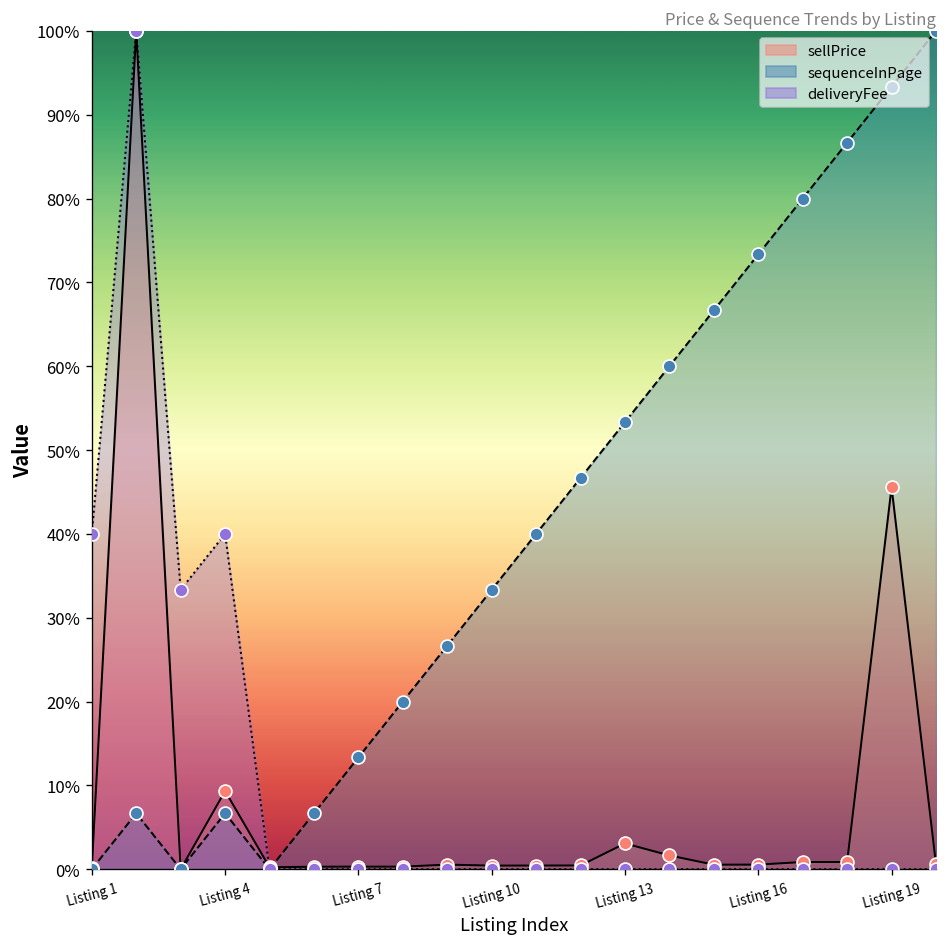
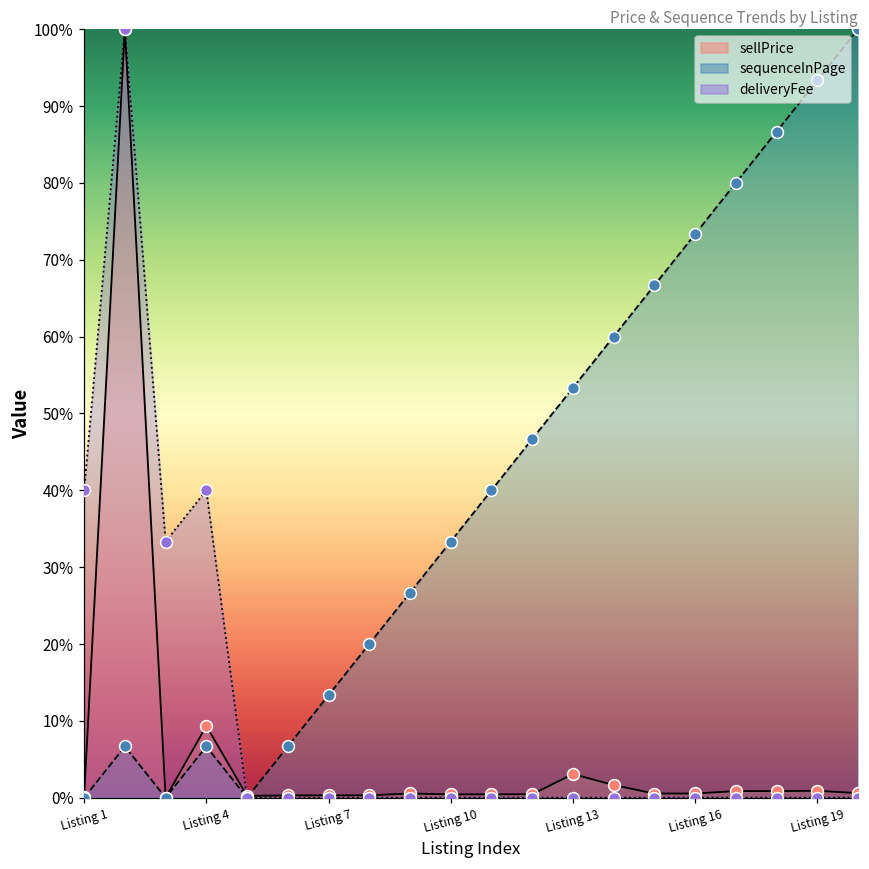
  {
    "sellPrice": {
      "Listing 4": "9%",
      "Listing 10": "0%",
      "Listing 13": "3%",
      "Listing 16": "1%",
-     "Listing 19": "46%"
+     "Listing 19": "1%"
    }
  }
